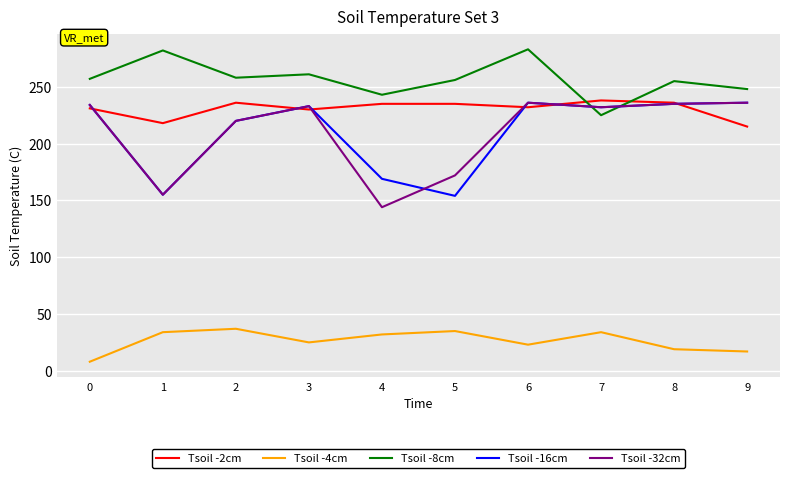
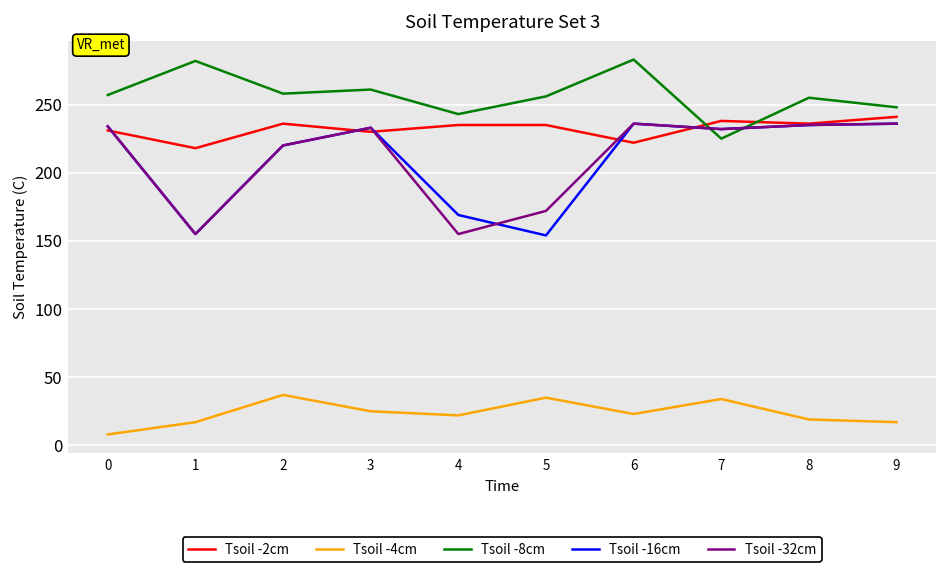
  {
    "Tsoil -2cm": {
      "0": 231,
      "1": 218,
      "2": 236,
      "3": 230,
      "4": 235,
      "5": 235,
-     "6": 232,
+     "6": 222,
      "7": 238,
-     "9": 215
+     "9": 241
    },
    "Tsoil -4cm": {
      "0": 8,
-     "1": 34,
+     "1": 17,
      "2": 37,
      "3": 25,
-     "4": 32,
+     "4": 22,
      "5": 35,
      "6": 23,
      "7": 34,
      "8": 19,
      "9": 17
    },
    "Tsoil -8cm": {
      "0": 257,
      "1": 282,
      "2": 258,
      "3": 261,
      "4": 243,
      "5": 256,
      "6": 283,
      "7": 225,
      "8": 255,
      "9": 248
    },
    "Tsoil -16cm": {
      "4": 169,
      "5": 154
    },
    "Tsoil -32cm": {
-     "4": 144,
+     "4": 155,
      "5": 172
    }
  }
